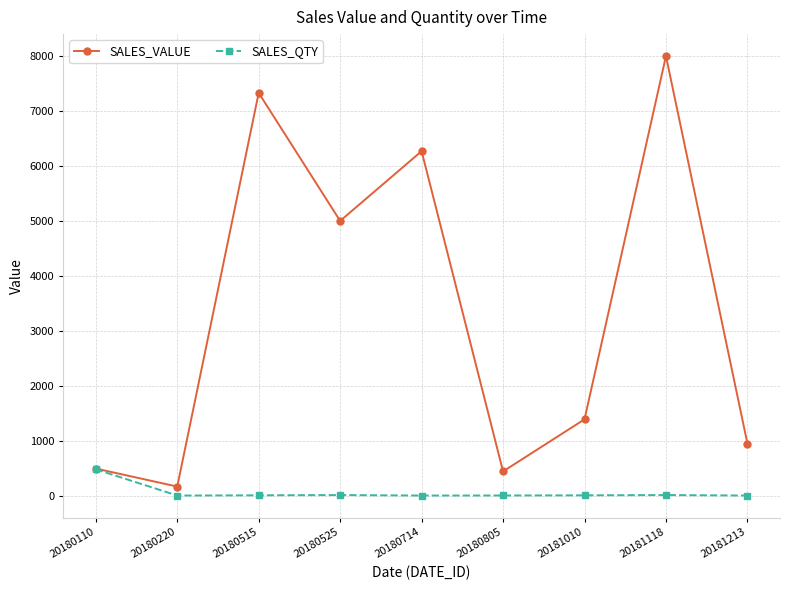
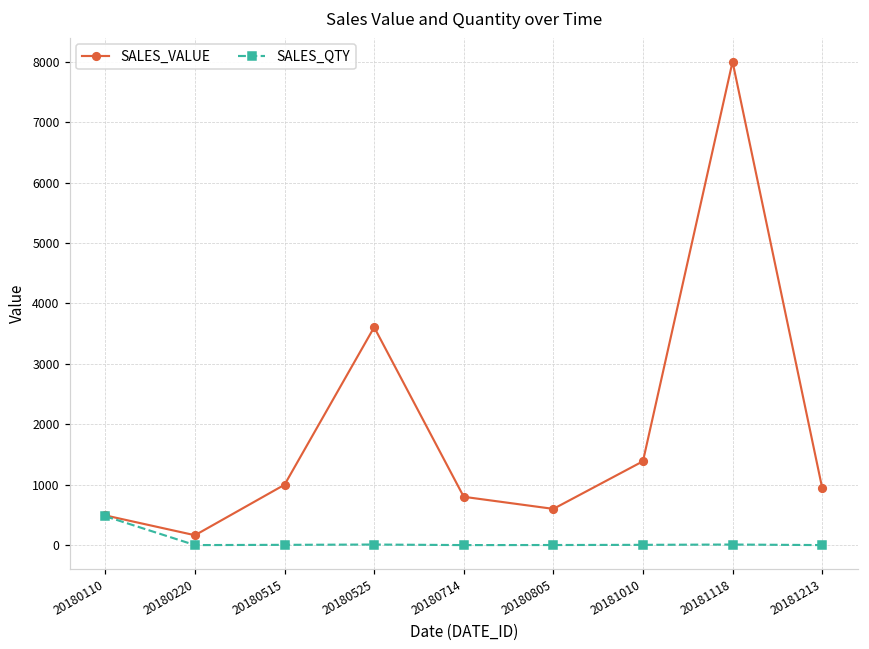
  {
    "SALES_VALUE": {
      "20180220": 200,
-     "20180515": 7300,
-     "20180525": 5000,
-     "20180714": 6300,
-     "20180805": 400,
+     "20180515": 1000,
+     "20180525": 3600,
+     "20180714": 800,
+     "20180805": 600,
      "20181010": 1400,
      "20181118": 8000,
      "20181213": 900
    },
    "SALES_QTY": {
      "20180220": 0,
      "20180515": 0,
      "20180525": 0,
      "20180714": 0,
      "20180805": 0,
      "20181010": 0,
      "20181118": 0,
      "20181213": 0
    }
  }
